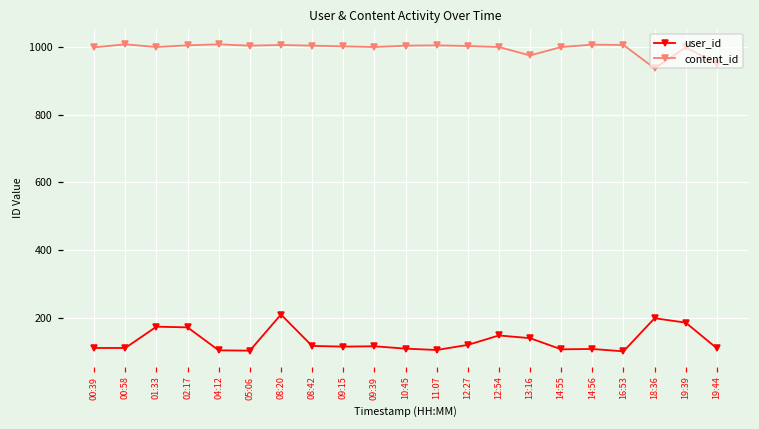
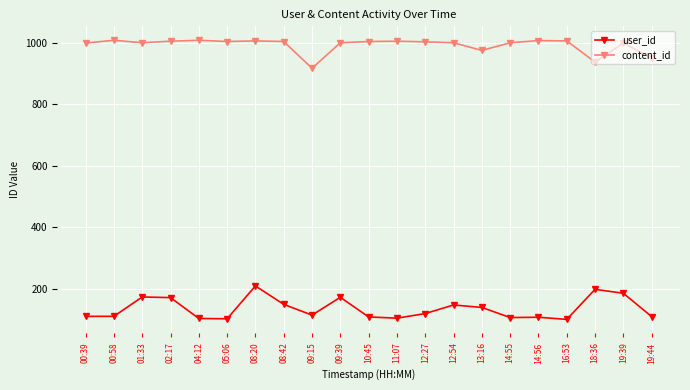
  {
    "user_id": {
      "00:39": 110,
      "00:58": 110,
      "01:33": 170,
      "02:17": 170,
      "04:12": 100,
      "05:06": 100,
      "08:20": 210,
-     "08:42": 120,
+     "08:42": 150,
      "09:15": 110,
-     "09:39": 120,
+     "09:39": 170,
      "10:45": 110,
      "11:07": 100,
      "12:27": 120,
      "12:54": 150,
      "13:16": 140,
      "14:55": 110,
      "14:56": 110,
      "16:53": 100,
      "18:36": 200,
      "19:39": 190,
      "19:44": 110
    },
    "content_id": {
      "00:39": 1000,
      "00:58": 1010,
      "01:33": 1000,
      "02:17": 1010,
      "04:12": 1010,
      "05:06": 1010,
      "08:20": 1010,
      "08:42": 1010,
-     "09:15": 1000,
+     "09:15": 920,
      "09:39": 1000,
      "10:45": 1010,
      "11:07": 1010,
      "12:27": 1000,
      "12:54": 1000,
      "13:16": 980,
      "14:55": 1000,
      "14:56": 1010,
      "16:53": 1010
    }
  }
